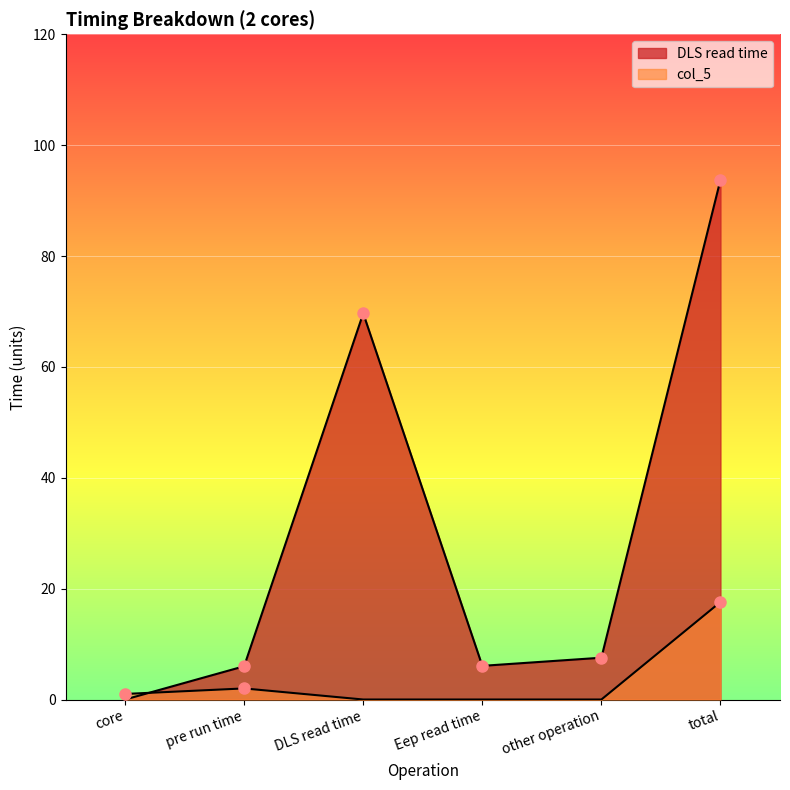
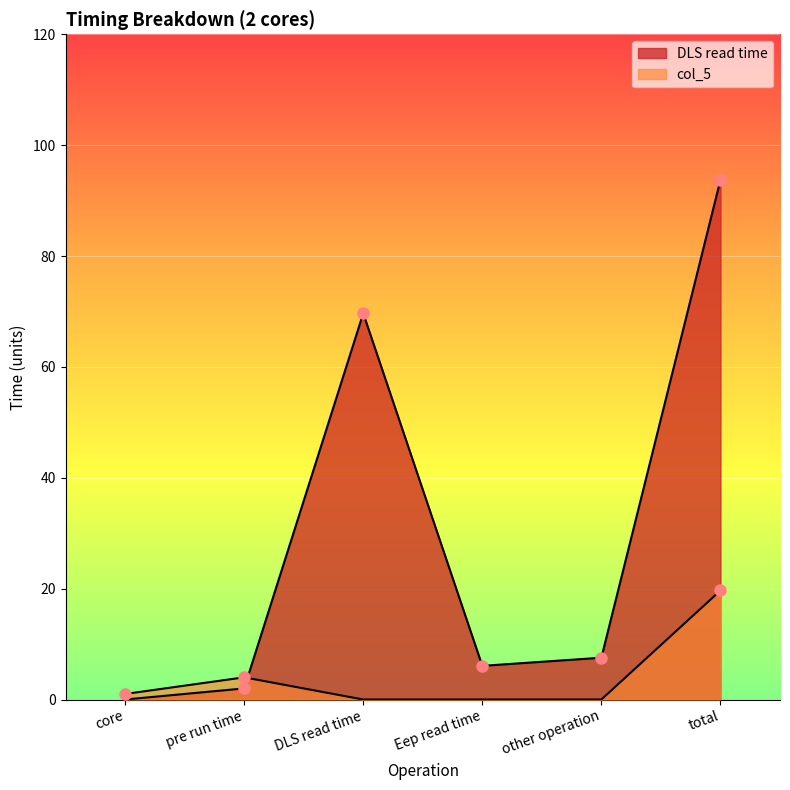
  {
    "DLS read time": {
      "core": 0,
-     "pre run time": 6
+     "pre run time": 2
    },
    "col_5": {
-     "pre run time": 2,
+     "pre run time": 4,
      "DLS read time": 0,
      "Eep read time": 0,
      "other operation": 0,
-     "total": 18
+     "total": 20
    }
  }
